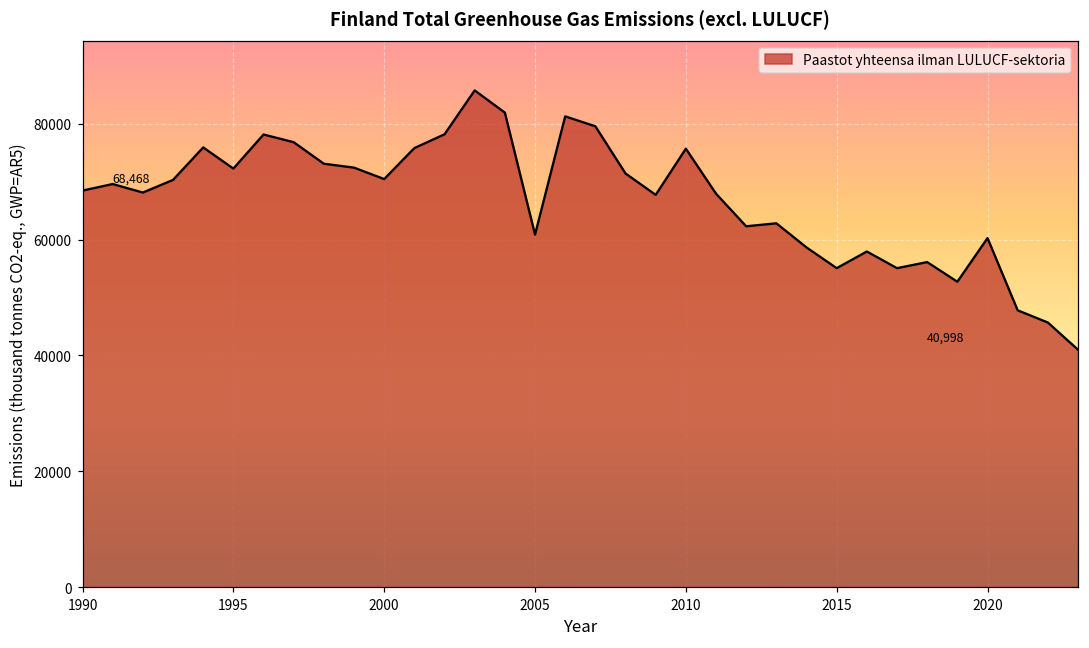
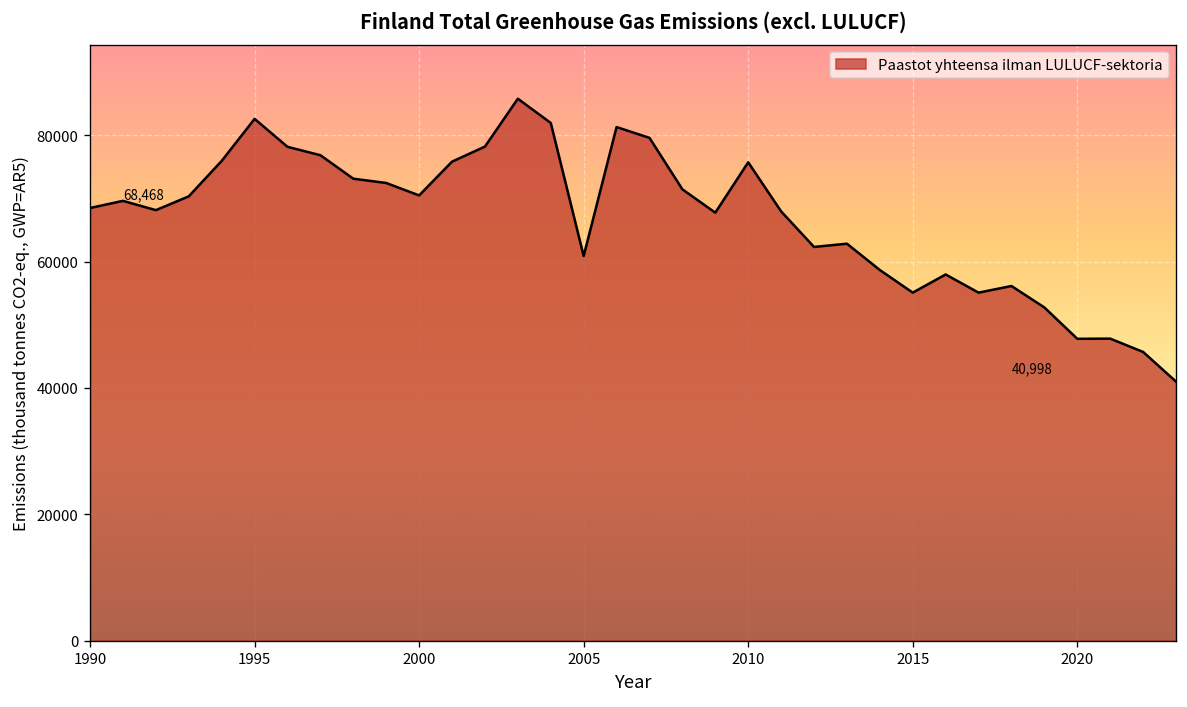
  {
    "1990": 68000,
-   "1995": 72000,
+   "1995": 83000,
    "2000": 70000,
    "2005": 61000,
    "2010": 76000,
    "2015": 55000,
-   "2020": 60000
+   "2020": 48000
  }
